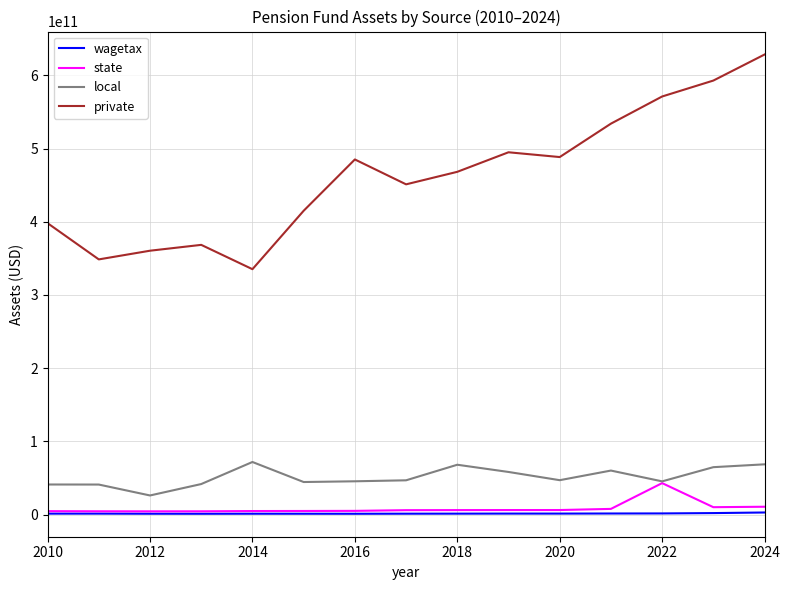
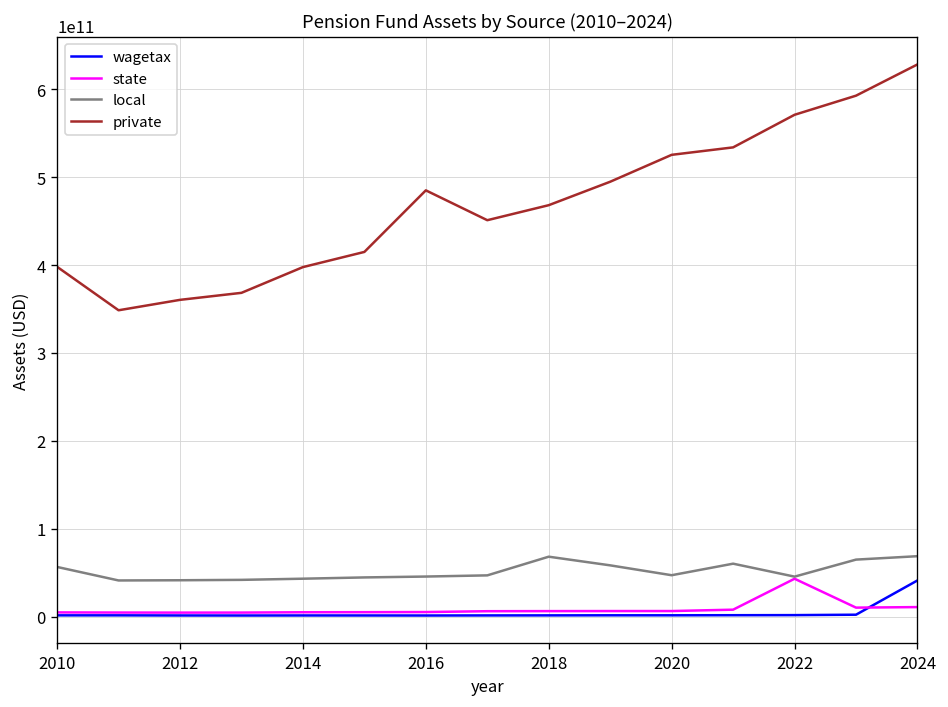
  {
    "wagetax": {
      "2014": 0,
      "2016": 0,
      "2018": 0,
      "2020": 0,
      "2022": 0,
-     "2024": 0
+     "2024": 40000000000
    },
    "state": {
      "2014": 0,
      "2016": 10000000000,
      "2018": 10000000000,
      "2020": 10000000000,
      "2024": 10000000000
    },
    "local": {
-     "2010": 40000000000,
-     "2012": 30000000000,
-     "2014": 70000000000,
+     "2010": 60000000000,
+     "2012": 40000000000,
+     "2014": 40000000000,
      "2016": 50000000000,
      "2018": 70000000000,
      "2020": 50000000000,
      "2024": 70000000000
    },
    "private": {
      "2010": 400000000000,
      "2012": 360000000000,
-     "2014": 340000000000,
+     "2014": 400000000000,
      "2016": 490000000000,
      "2018": 470000000000,
-     "2020": 490000000000,
+     "2020": 530000000000,
      "2022": 570000000000,
      "2024": 630000000000
    }
  }
